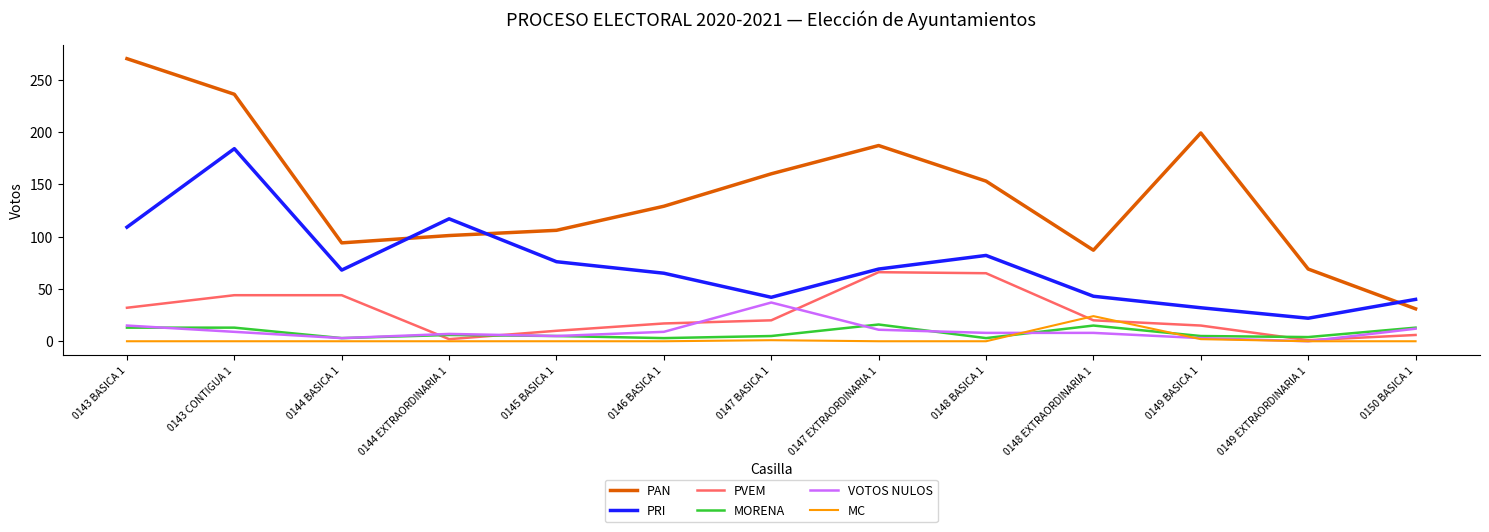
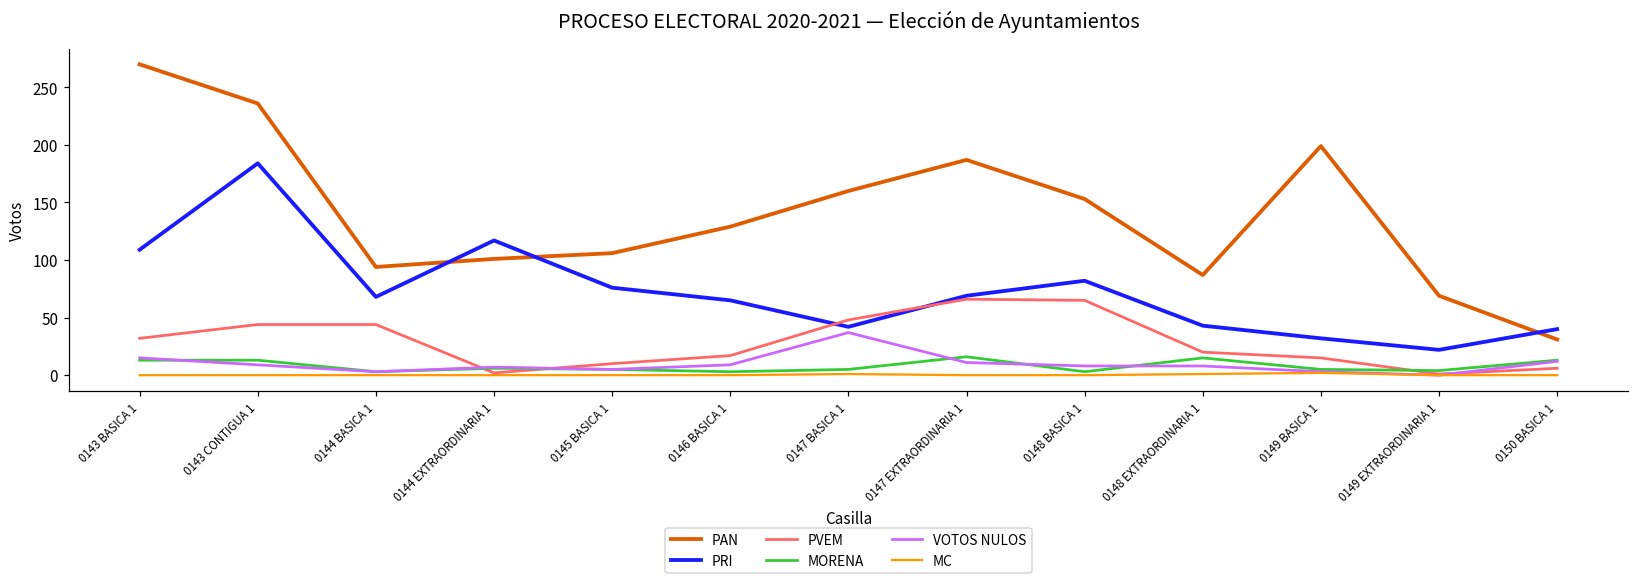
  {
    "PAN": {
      "0143 BASICA 1": 270,
      "0143 CONTIGUA 1": 236,
      "0144 BASICA 1": 94,
      "0144 EXTRAORDINARIA 1": 101,
      "0145 BASICA 1": 106,
      "0146 BASICA 1": 129,
      "0147 BASICA 1": 160,
      "0147 EXTRAORDINARIA 1": 187,
      "0148 BASICA 1": 153,
      "0148 EXTRAORDINARIA 1": 87,
      "0149 BASICA 1": 199,
      "0149 EXTRAORDINARIA 1": 69,
      "0150 BASICA 1": 31
    },
    "PRI": {
      "0143 BASICA 1": 109,
      "0143 CONTIGUA 1": 184,
      "0144 BASICA 1": 68,
      "0144 EXTRAORDINARIA 1": 117,
      "0145 BASICA 1": 76,
      "0146 BASICA 1": 65,
      "0147 BASICA 1": 42,
      "0147 EXTRAORDINARIA 1": 69,
      "0148 BASICA 1": 82,
      "0148 EXTRAORDINARIA 1": 43,
      "0149 BASICA 1": 32,
      "0149 EXTRAORDINARIA 1": 22,
      "0150 BASICA 1": 40
    },
    "PVEM": {
      "0143 BASICA 1": 32,
      "0143 CONTIGUA 1": 44,
      "0144 BASICA 1": 44,
      "0145 BASICA 1": 10,
      "0146 BASICA 1": 17,
-     "0147 BASICA 1": 20,
+     "0147 BASICA 1": 48,
      "0147 EXTRAORDINARIA 1": 66,
      "0148 BASICA 1": 65,
      "0148 EXTRAORDINARIA 1": 20,
      "0149 BASICA 1": 15,
      "0150 BASICA 1": 6
    },
    "MORENA": {
      "0143 CONTIGUA 1": 13,
      "0146 BASICA 1": 3,
      "0147 BASICA 1": 5,
      "0147 EXTRAORDINARIA 1": 16,
      "0148 BASICA 1": 3,
      "0148 EXTRAORDINARIA 1": 15,
      "0149 EXTRAORDINARIA 1": 4
    },
    "VOTOS NULOS": {
      "0143 CONTIGUA 1": 9,
      "0146 BASICA 1": 9,
      "0147 BASICA 1": 37,
      "0147 EXTRAORDINARIA 1": 11,
      "0148 BASICA 1": 8,
      "0148 EXTRAORDINARIA 1": 8
    },
    "MC": {
      "0143 BASICA 1": 0,
      "0143 CONTIGUA 1": 0,
      "0144 BASICA 1": 0,
      "0145 BASICA 1": 0,
      "0146 BASICA 1": 0,
      "0147 BASICA 1": 1,
      "0147 EXTRAORDINARIA 1": 0,
      "0148 BASICA 1": 0,
-     "0148 EXTRAORDINARIA 1": 24,
+     "0148 EXTRAORDINARIA 1": 1,
      "0150 BASICA 1": 0
    }
  }
